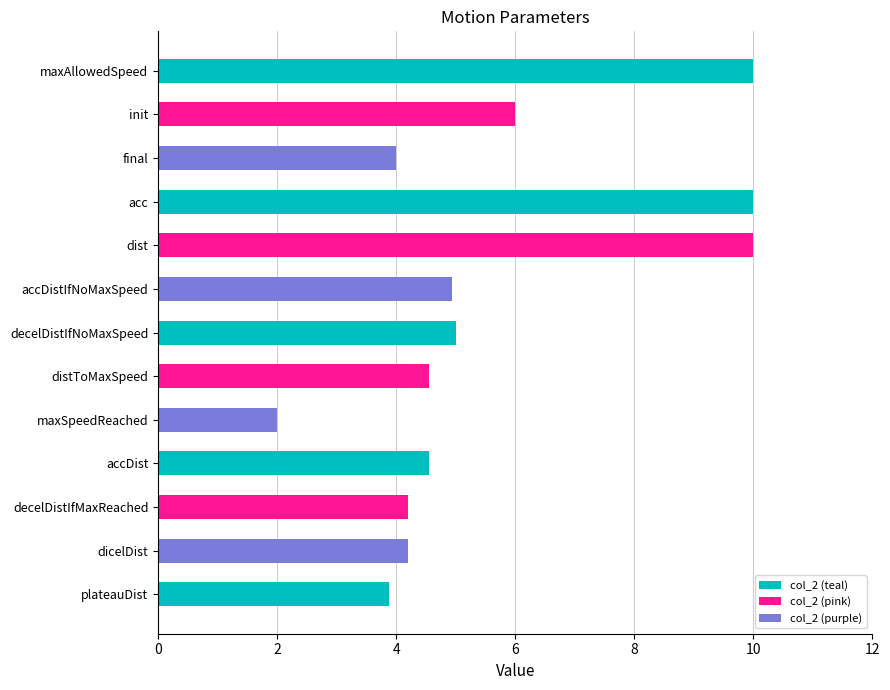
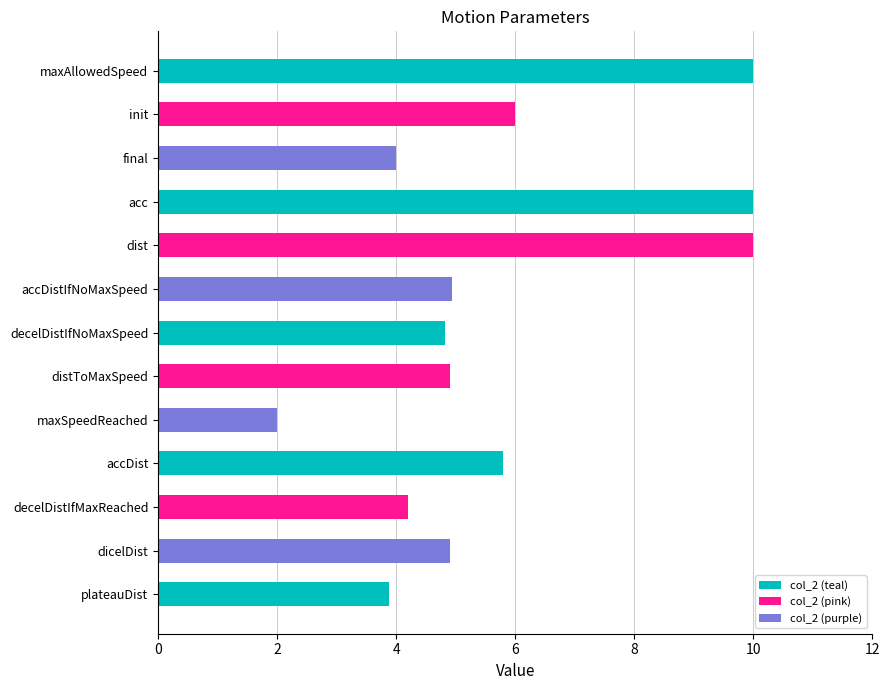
  {
    "maxAllowedSpeed": 10.0,
    "init": 6.0,
    "final": 4.0,
    "acc": 10.0,
    "dist": 10.0,
    "accDistIfNoMaxSpeed": 4.9,
-   "decelDistIfNoMaxSpeed": 5.0,
-   "distToMaxSpeed": 4.6,
+   "decelDistIfNoMaxSpeed": 4.8,
+   "distToMaxSpeed": 4.9,
    "maxSpeedReached": 2.0,
-   "accDist": 4.6,
+   "accDist": 5.8,
    "decelDistIfMaxReached": 4.2,
-   "dicelDist": 4.2,
+   "dicelDist": 4.9,
    "plateauDist": 3.9
  }
